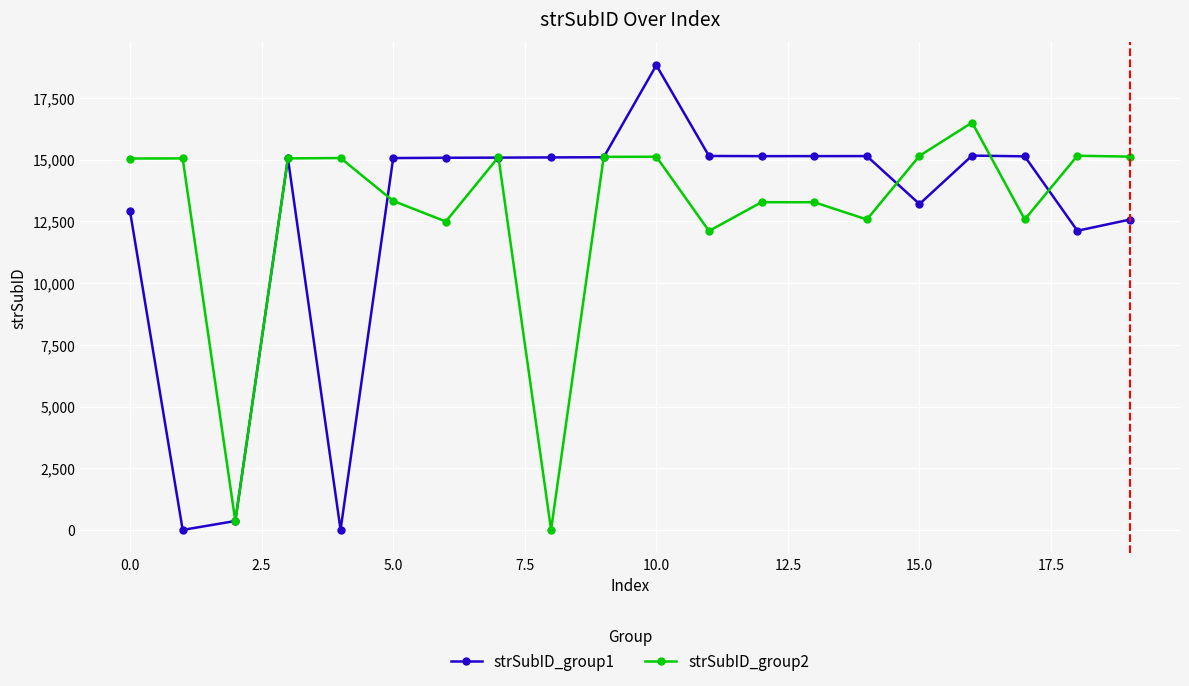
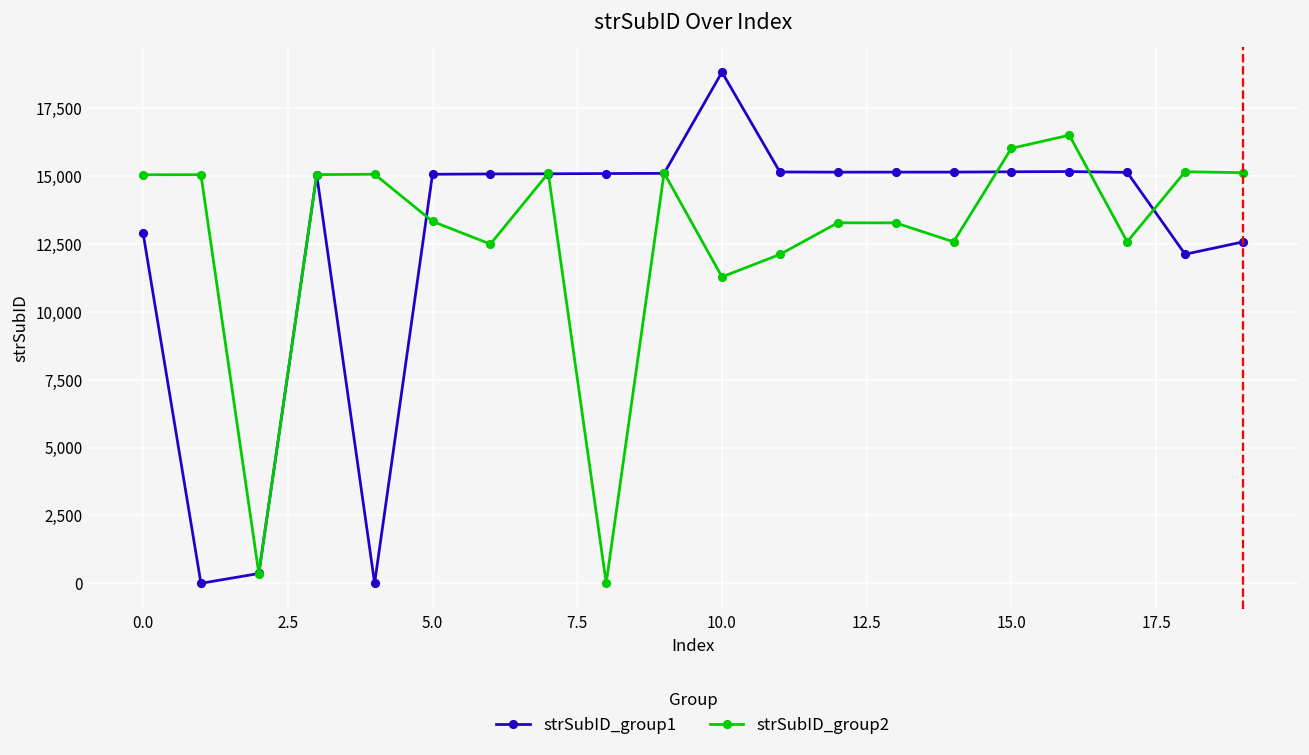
  {
    "strSubID_group1": {
      "0.0": "12,900",
      "5.0": "15,100",
      "10.0": "18,800",
-     "15.0": "13,200"
+     "15.0": "15,200"
    },
    "strSubID_group2": {
      "0.0": "15,000",
      "5.0": "13,300",
-     "10.0": "15,100",
-     "15.0": "15,200"
+     "10.0": "11,300",
+     "15.0": "16,000"
    }
  }
